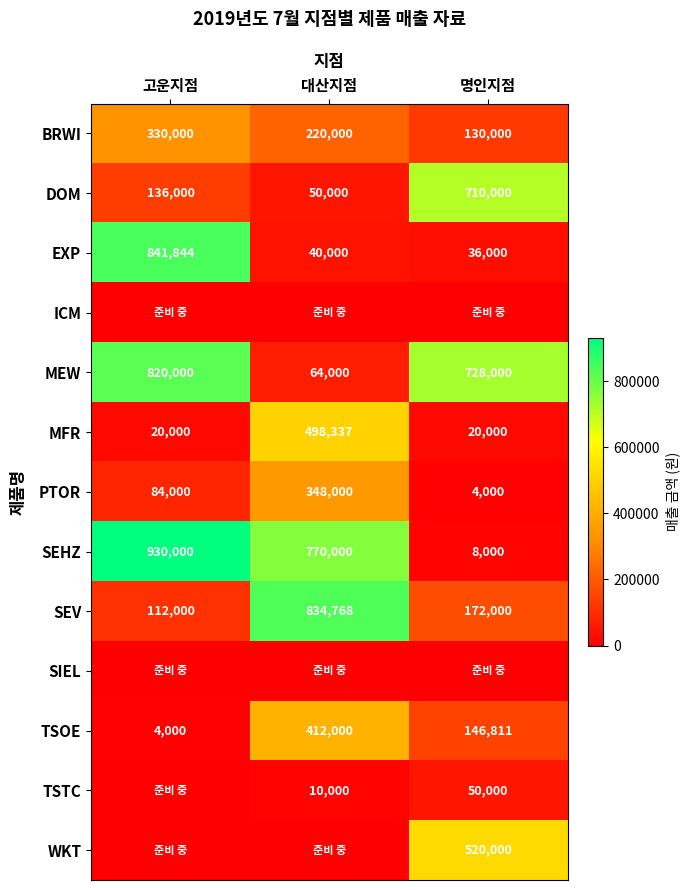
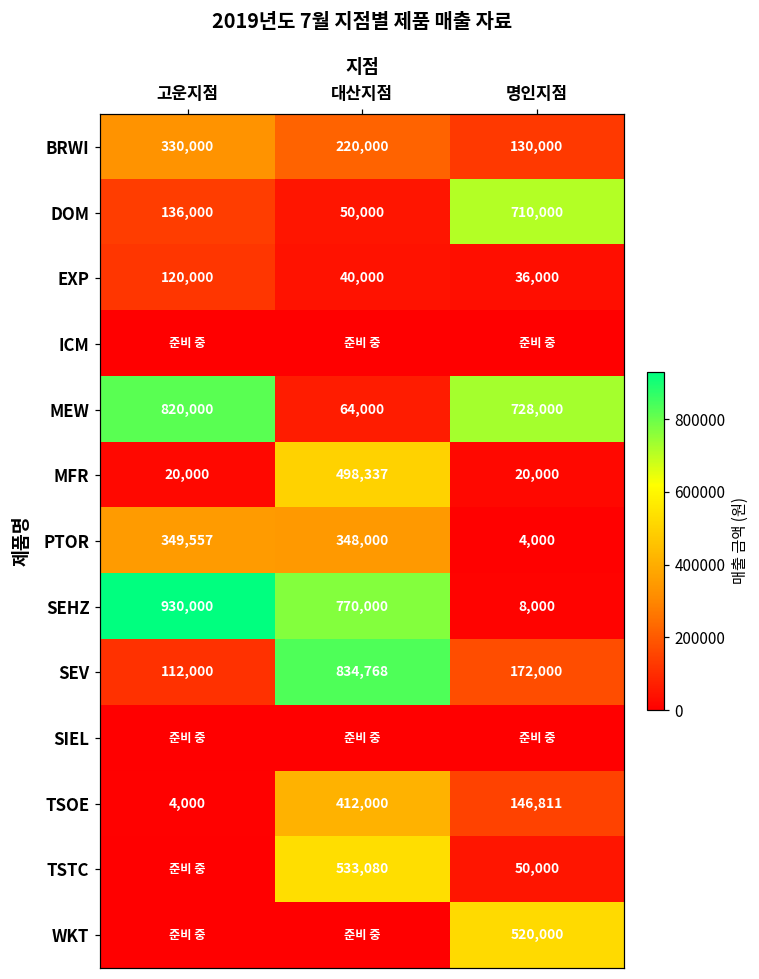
  {
    "BRWI": {
      "고운지점": "330,000",
      "대산지점": "220,000",
      "명인지점": "130,000"
    },
    "DOM": {
      "고운지점": "136,000",
      "대산지점": "50,000",
      "명인지점": "710,000"
    },
    "EXP": {
-     "고운지점": "841,844",
+     "고운지점": "120,000",
      "대산지점": "40,000",
      "명인지점": "36,000"
    },
    "MEW": {
      "고운지점": "820,000",
      "대산지점": "64,000",
      "명인지점": "728,000"
    },
    "MFR": {
      "고운지점": "20,000",
      "대산지점": "498,337",
      "명인지점": "20,000"
    },
    "PTOR": {
-     "고운지점": "84,000",
+     "고운지점": "349,557",
      "대산지점": "348,000",
      "명인지점": "4,000"
    },
    "SEHZ": {
      "고운지점": "930,000",
      "대산지점": "770,000",
      "명인지점": "8,000"
    },
    "SEV": {
      "고운지점": "112,000",
      "대산지점": "834,768",
      "명인지점": "172,000"
    },
    "TSOE": {
      "고운지점": "4,000",
      "대산지점": "412,000",
      "명인지점": "146,811"
    },
    "TSTC": {
-     "대산지점": "10,000",
+     "대산지점": "533,080",
      "명인지점": "50,000"
    },
    "WKT": {
      "명인지점": "520,000"
    }
  }
